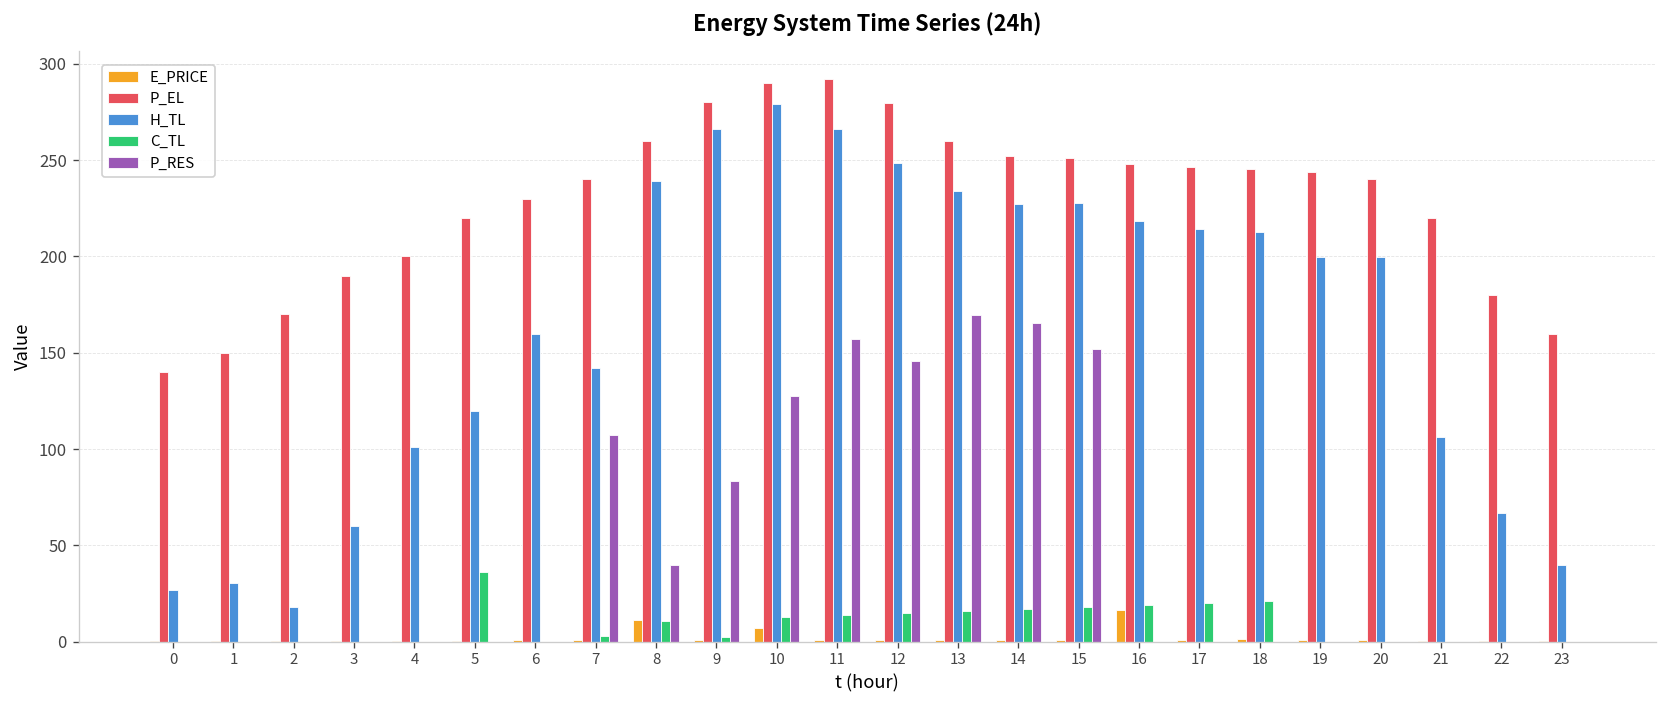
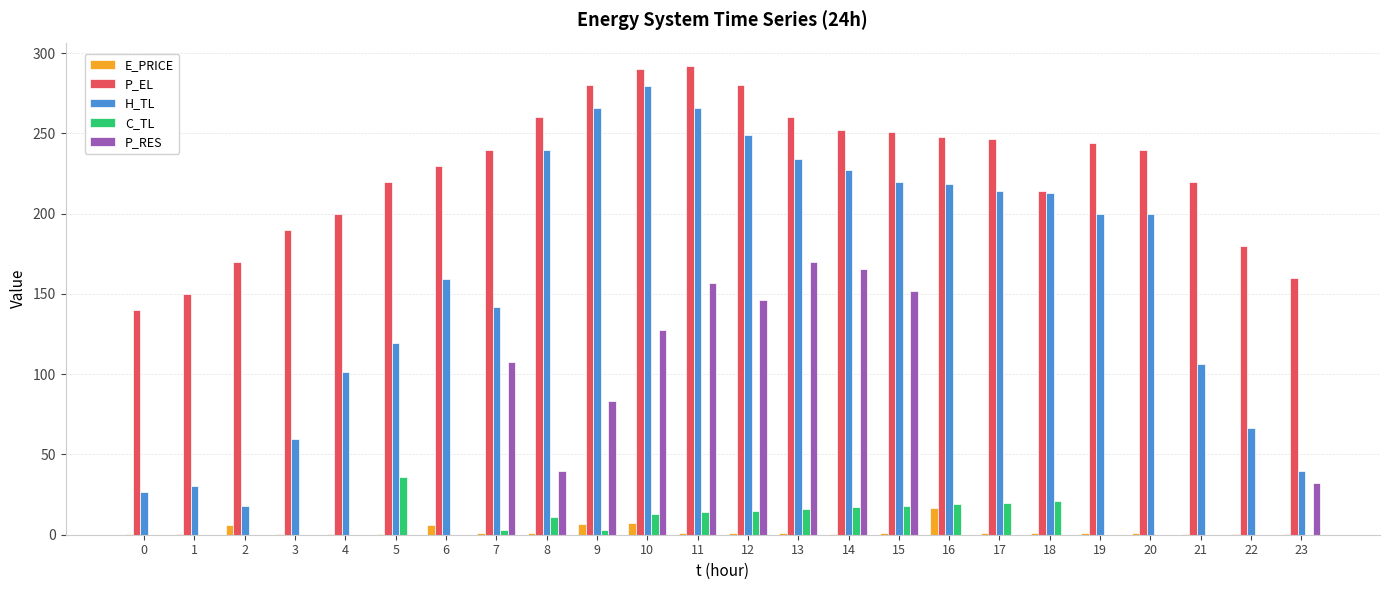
  {
    "E_PRICE": {
-     "2": 0,
-     "6": 1,
-     "8": 11,
-     "9": 1,
+     "2": 6,
+     "6": 6,
+     "8": 1,
+     "9": 7,
      "10": 7,
      "16": 16
    },
    "P_EL": {
      "0": 140,
      "1": 150,
      "2": 170,
      "3": 190,
      "4": 200,
      "5": 220,
      "6": 230,
      "7": 240,
      "8": 260,
      "9": 280,
      "10": 290,
      "11": 292,
      "12": 280,
      "13": 260,
      "14": 252,
      "15": 251,
      "16": 248,
      "17": 246,
-     "18": 246,
+     "18": 214,
      "19": 244,
      "20": 240,
      "21": 220,
      "22": 180,
      "23": 160
    },
    "H_TL": {
      "0": 27,
      "1": 31,
      "2": 18,
      "3": 60,
      "4": 101,
      "5": 120,
      "6": 160,
      "7": 142,
      "8": 239,
      "9": 266,
      "10": 279,
      "11": 266,
      "12": 249,
      "13": 234,
      "14": 227,
-     "15": 228,
+     "15": 220,
      "16": 218,
      "17": 214,
      "18": 213,
      "19": 200,
      "20": 200,
      "21": 106,
      "22": 67,
      "23": 40
    },
    "C_TL": {
      "0": 0,
      "1": 0,
      "2": 0,
      "3": 0,
      "4": 0,
      "5": 36,
      "6": 0,
      "7": 3,
      "8": 11,
      "9": 3,
      "10": 13,
      "11": 14,
      "12": 15,
      "13": 16,
      "14": 17,
      "15": 18,
      "16": 19,
      "17": 20,
      "18": 21,
      "19": 0,
      "20": 0,
      "21": 0,
      "22": 0,
      "23": 0
    },
    "P_RES": {
      "0": 0,
      "1": 0,
      "2": 0,
      "3": 0,
      "4": 0,
      "5": 0,
      "6": 0,
      "7": 107,
      "8": 40,
      "9": 83,
      "10": 128,
      "11": 157,
      "12": 146,
      "13": 170,
      "14": 166,
      "15": 152,
      "16": 0,
      "17": 0,
      "18": 0,
      "19": 0,
      "20": 0,
      "21": 0,
      "22": 0,
-     "23": 0
+     "23": 32
    }
  }
